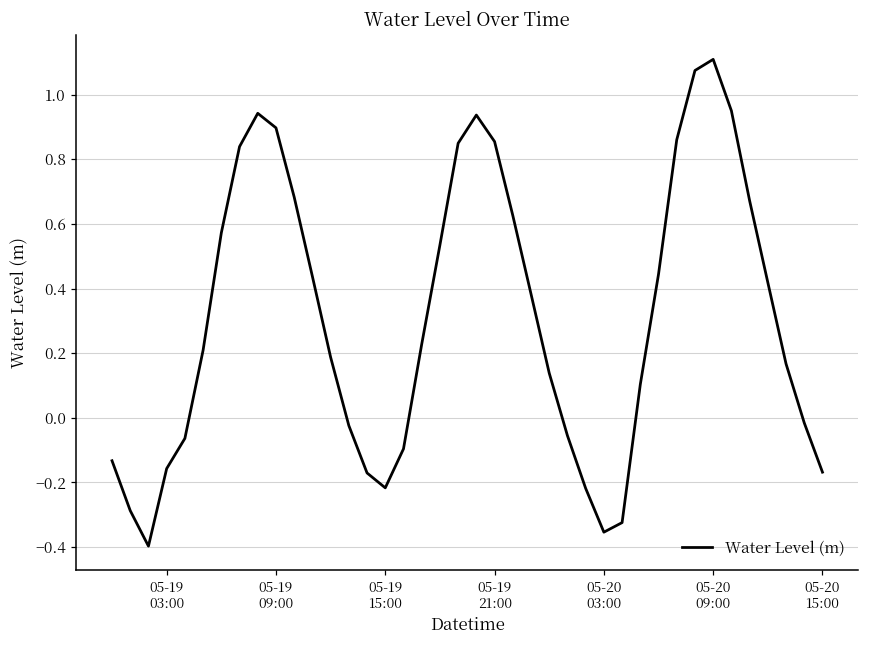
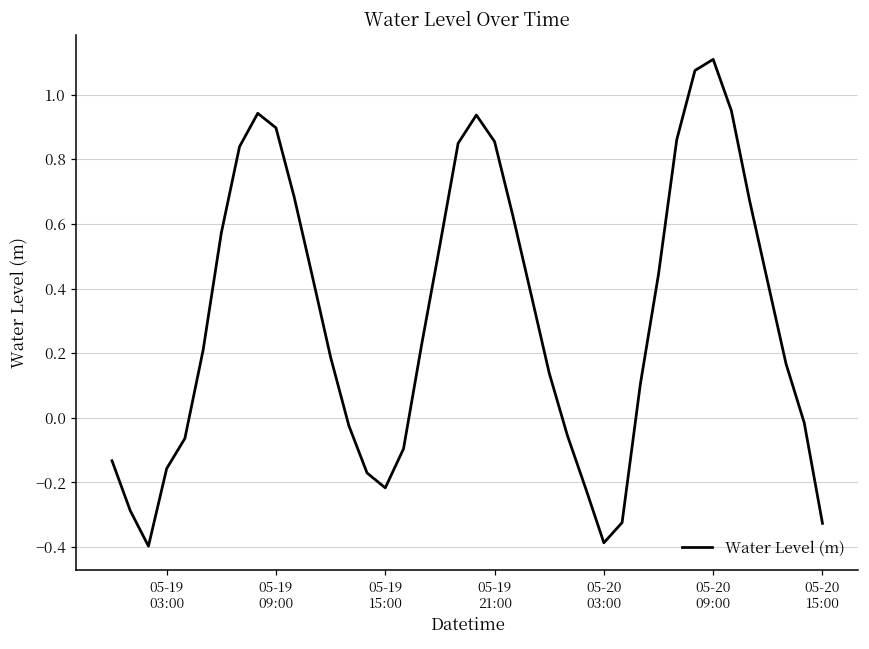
  {
    "05-19 03:00": -0.16,
    "05-19 09:00": 0.90,
    "05-19 15:00": -0.22,
    "05-19 21:00": 0.85,
-   "05-20 03:00": -0.35,
+   "05-20 03:00": -0.39,
    "05-20 09:00": 1.11,
-   "05-20 15:00": -0.17
+   "05-20 15:00": -0.33
  }
